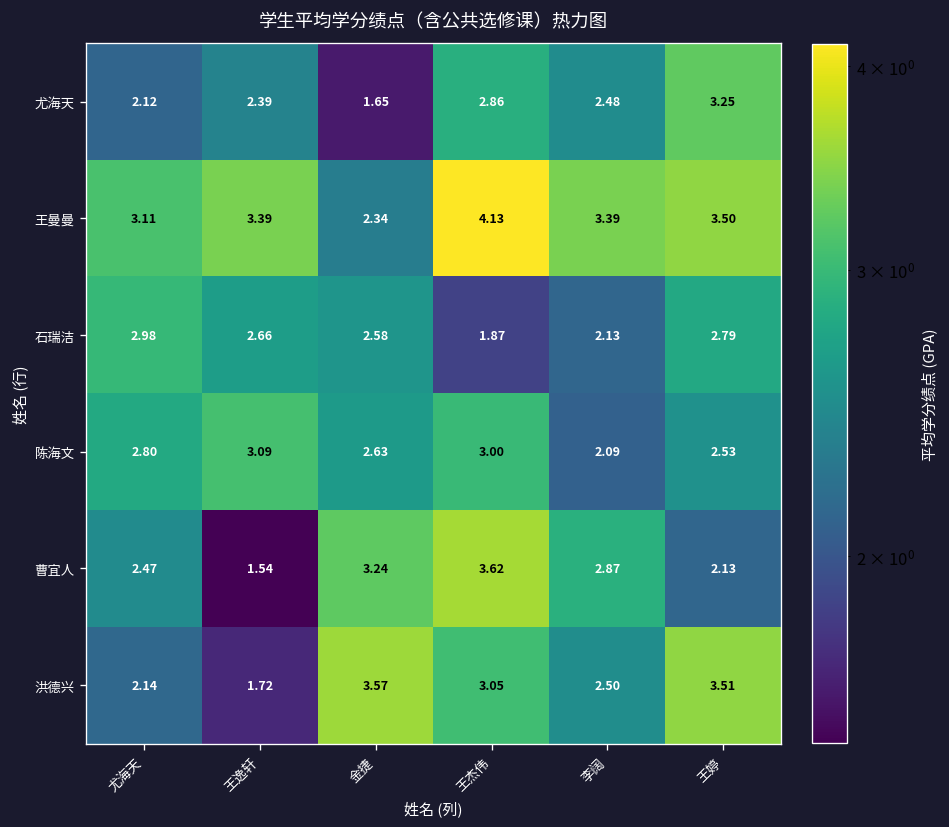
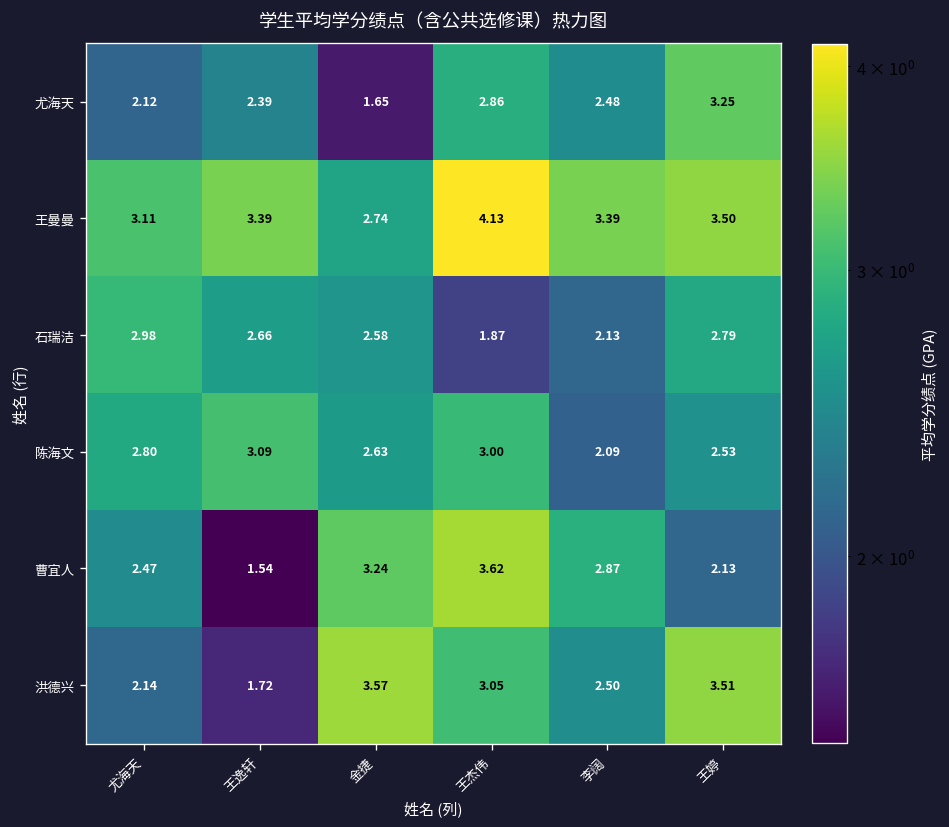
  {
    "尤海天": {
      "尤海天": 2.12,
      "王逸轩": 2.39,
      "金捷": 1.65,
      "王杰伟": 2.86,
      "李阔": 2.48,
      "王婷": 3.25
    },
    "王曼曼": {
      "尤海天": 3.11,
      "王逸轩": 3.39,
-     "金捷": 2.34,
+     "金捷": 2.74,
      "王杰伟": 4.13,
      "李阔": 3.39,
      "王婷": 3.50
    },
    "石瑞洁": {
      "尤海天": 2.98,
      "王逸轩": 2.66,
      "金捷": 2.58,
      "王杰伟": 1.87,
      "李阔": 2.13,
      "王婷": 2.79
    },
    "陈海文": {
      "尤海天": 2.80,
      "王逸轩": 3.09,
      "金捷": 2.63,
      "王杰伟": 3.00,
      "李阔": 2.09,
      "王婷": 2.53
    },
    "曹宜人": {
      "尤海天": 2.47,
      "王逸轩": 1.54,
      "金捷": 3.24,
      "王杰伟": 3.62,
      "李阔": 2.87,
      "王婷": 2.13
    },
    "洪德兴": {
      "尤海天": 2.14,
      "王逸轩": 1.72,
      "金捷": 3.57,
      "王杰伟": 3.05,
      "李阔": 2.50,
      "王婷": 3.51
    }
  }
